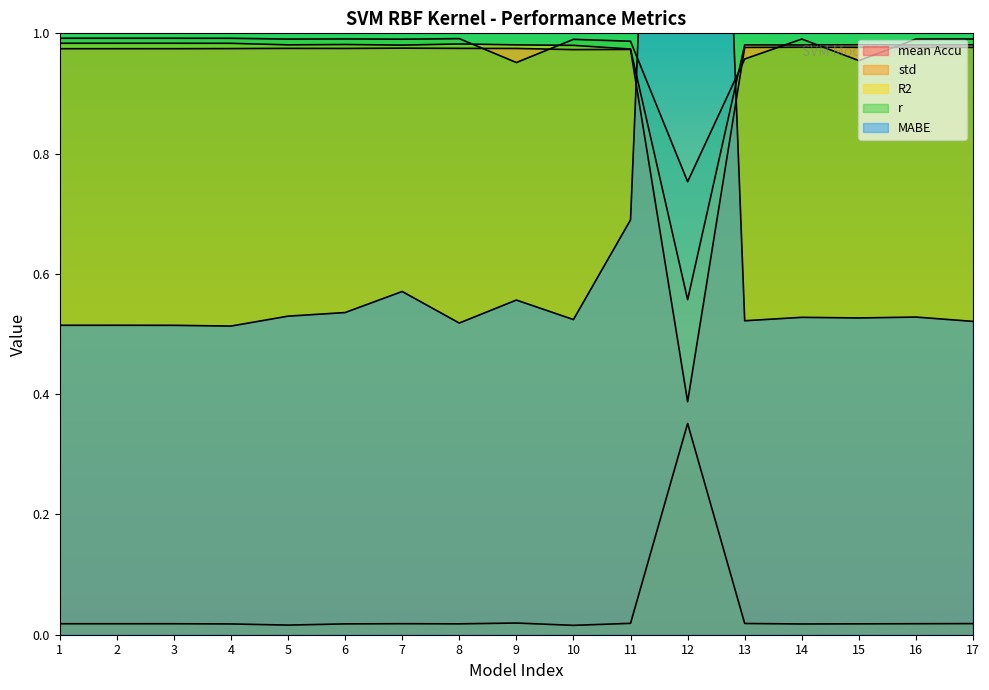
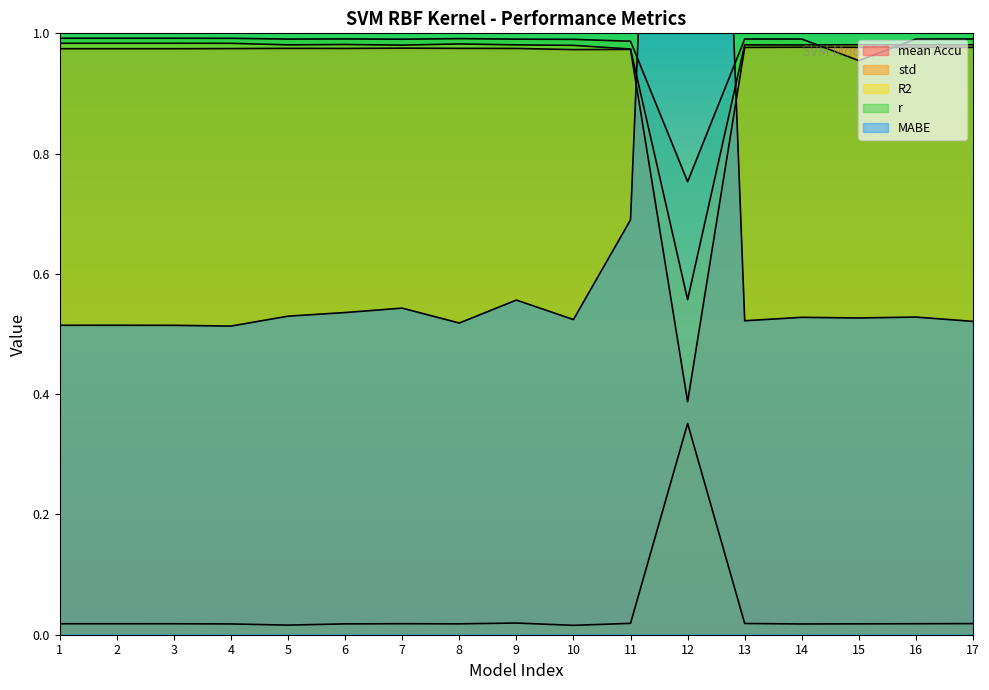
  {
    "mean Accu": {
      "1": 0.97,
      "2": 0.97,
      "3": 0.97,
      "4": 0.97,
      "5": 0.97,
      "6": 0.97,
      "7": 0.98,
      "8": 0.97,
      "9": 0.97,
      "10": 0.97,
      "12": 0.39,
      "17": 0.98
    },
    "r": {
      "1": 0.99,
      "2": 0.99,
      "3": 0.99,
      "4": 0.99,
      "5": 0.99,
      "6": 0.99,
      "7": 0.99,
      "8": 0.99,
-     "9": 0.95,
+     "9": 0.99,
      "10": 0.99,
      "11": 0.99,
      "12": 0.75,
-     "13": 0.96,
+     "13": 0.99,
      "14": 0.99,
      "16": 0.99,
      "17": 0.99
    },
    "MABE": {
      "1": 0.51,
      "2": 0.51,
      "3": 0.51,
      "4": 0.51,
      "5": 0.53,
      "6": 0.54,
-     "7": 0.57,
+     "7": 0.54,
      "8": 0.52,
      "9": 0.56,
      "10": 0.52,
      "11": 0.69,
      "13": 0.52,
      "14": 0.53,
      "15": 0.53,
      "16": 0.53,
      "17": 0.52
    }
  }
